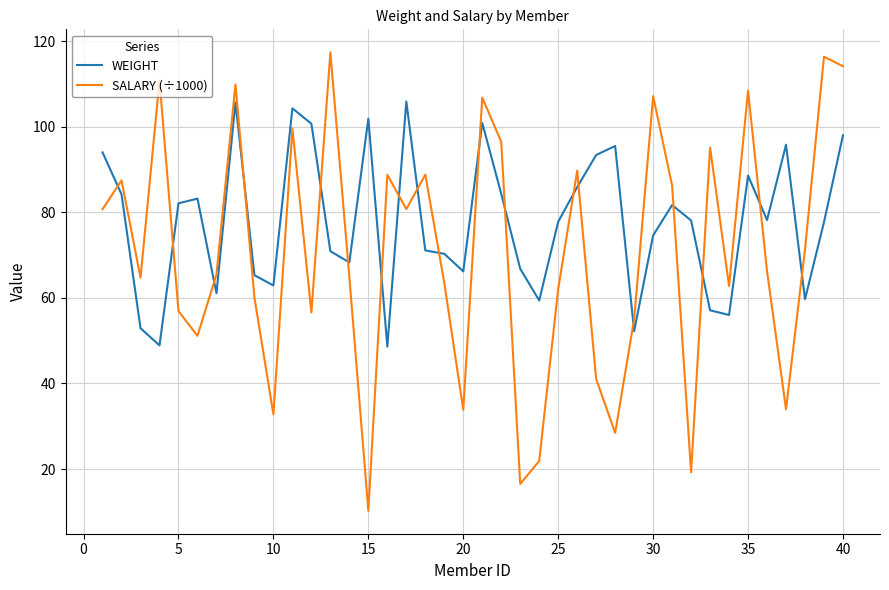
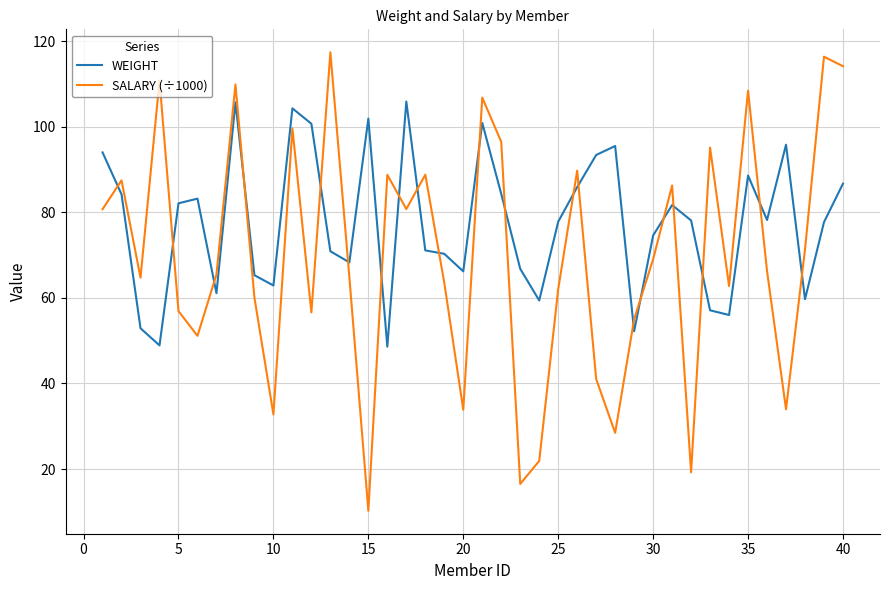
  {
    "WEIGHT": {
      "5": 82,
      "10": 63,
      "15": 102,
      "20": 66,
      "25": 78,
      "30": 75,
      "35": 89,
-     "40": 98
+     "40": 87
    },
    "SALARY (÷1000)": {
      "5": 57,
      "10": 33,
      "15": 10,
      "20": 34,
      "25": 62,
-     "30": 107,
+     "30": 69,
      "35": 108,
      "40": 114
    }
  }
